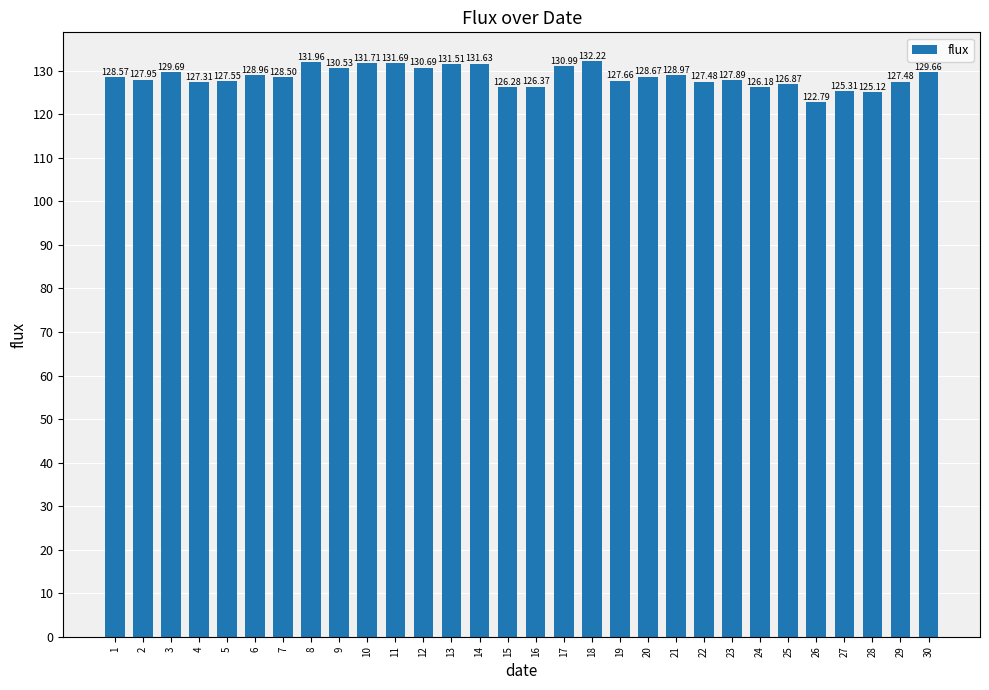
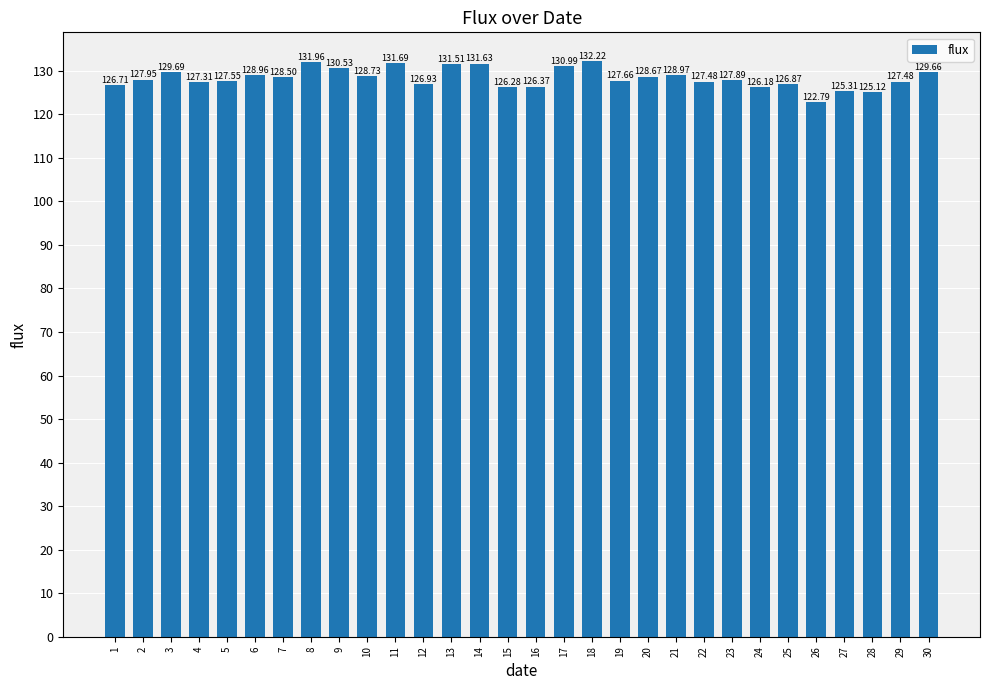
  {
-   "1": 128.57,
+   "1": 126.71,
    "2": 127.95,
    "3": 129.69,
    "4": 127.31,
    "5": 127.55,
    "6": 128.96,
    "7": 128.50,
    "8": 131.96,
    "9": 130.53,
-   "10": 131.71,
+   "10": 128.73,
    "11": 131.69,
-   "12": 130.69,
+   "12": 126.93,
    "13": 131.51,
    "14": 131.63,
    "15": 126.28,
    "16": 126.37,
    "17": 130.99,
    "18": 132.22,
    "19": 127.66,
    "20": 128.67,
    "21": 128.97,
    "22": 127.48,
    "23": 127.89,
    "24": 126.18,
    "25": 126.87,
    "26": 122.79,
    "27": 125.31,
    "28": 125.12,
    "29": 127.48,
    "30": 129.66
  }
